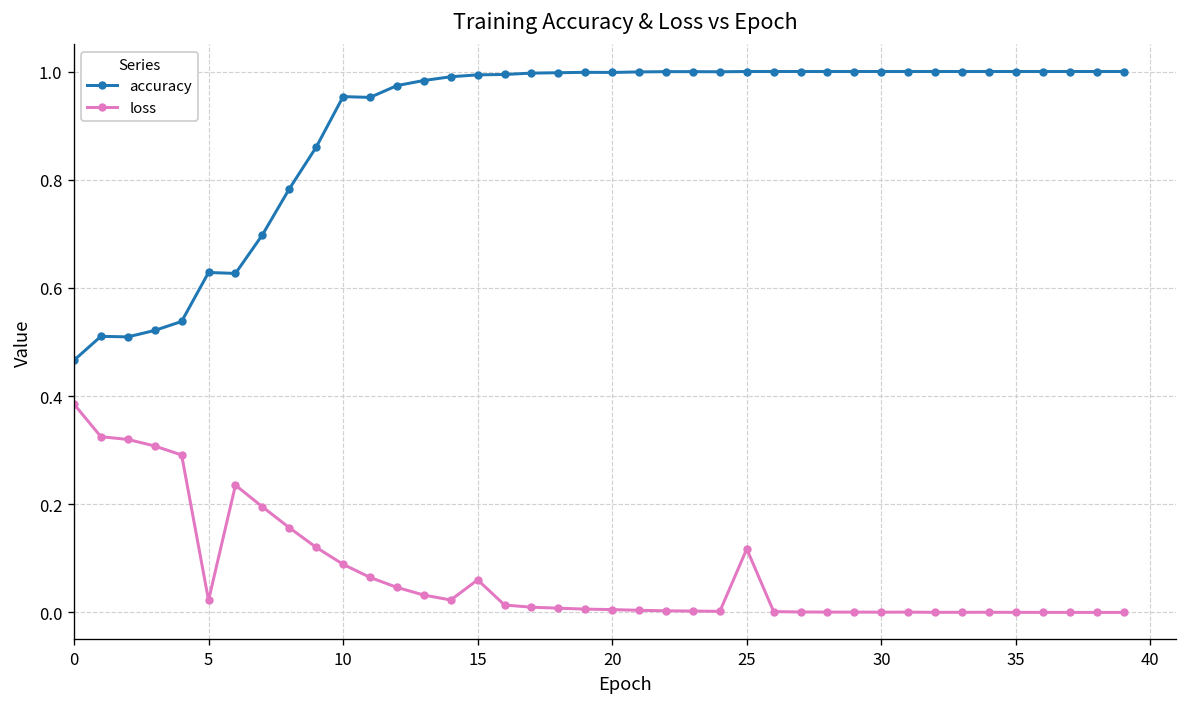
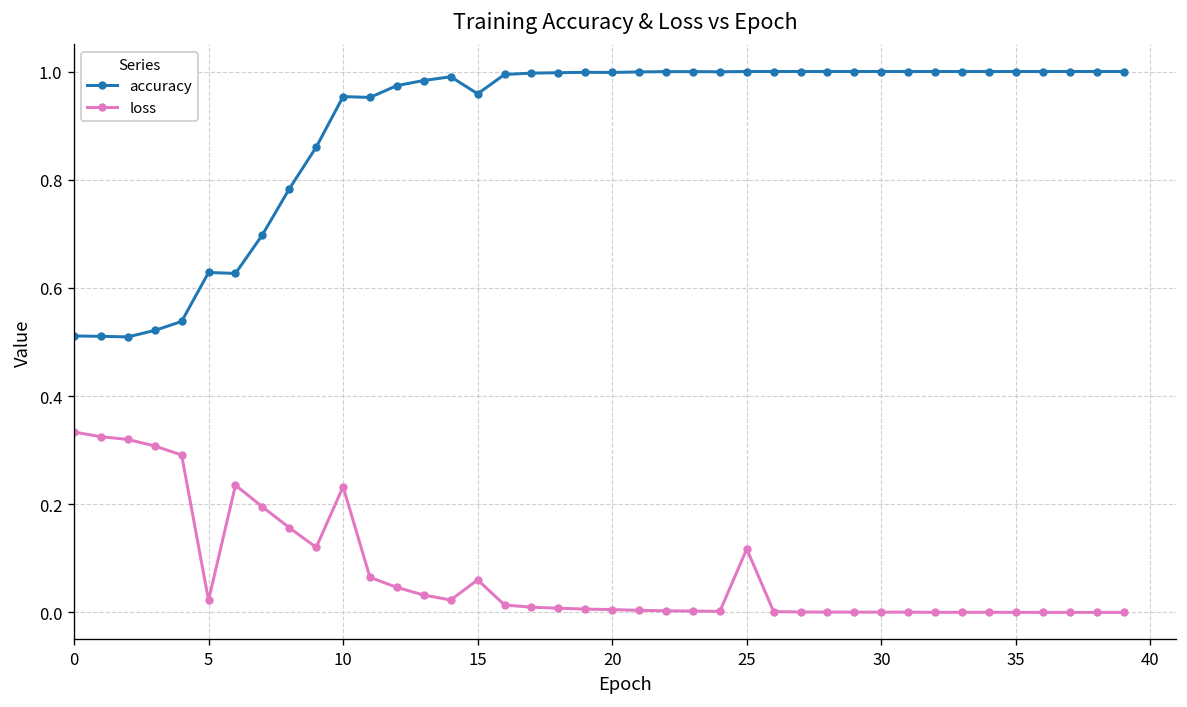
  {
    "accuracy": {
-     "0": 0.47,
+     "0": 0.51,
      "5": 0.63,
      "10": 0.95,
-     "15": 0.99,
+     "15": 0.96,
      "20": 1.00,
      "25": 1.00,
      "30": 1.00,
      "35": 1.00
    },
    "loss": {
-     "0": 0.39,
+     "0": 0.33,
      "5": 0.02,
-     "10": 0.09,
+     "10": 0.23,
      "15": 0.06,
      "20": 0.01,
      "25": 0.12,
      "30": 0.00,
      "35": 0.00
    }
  }
